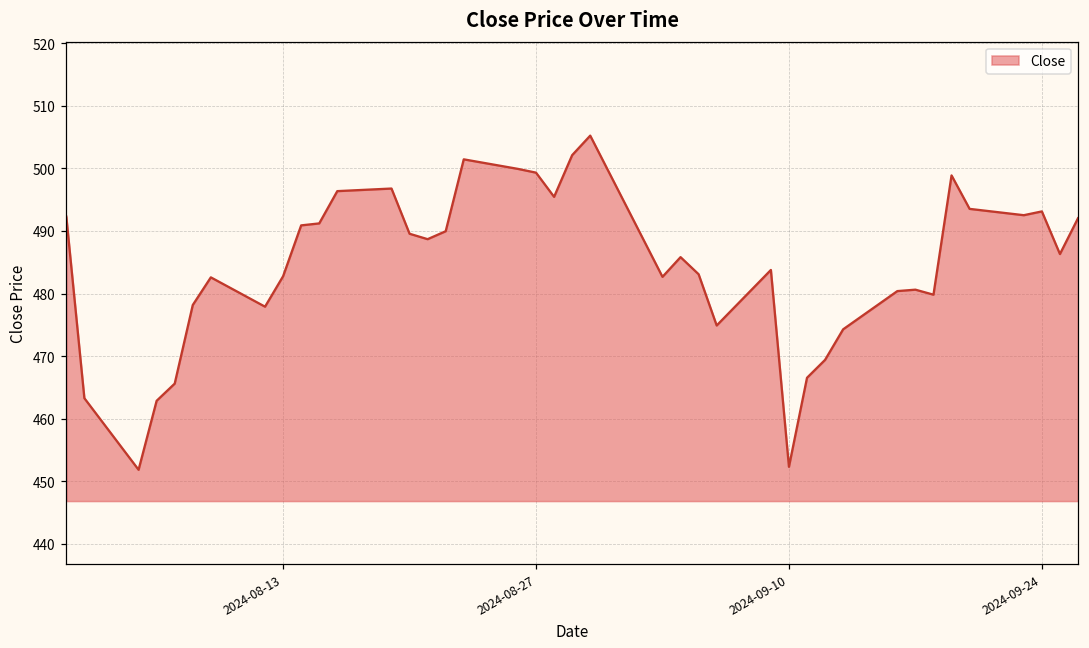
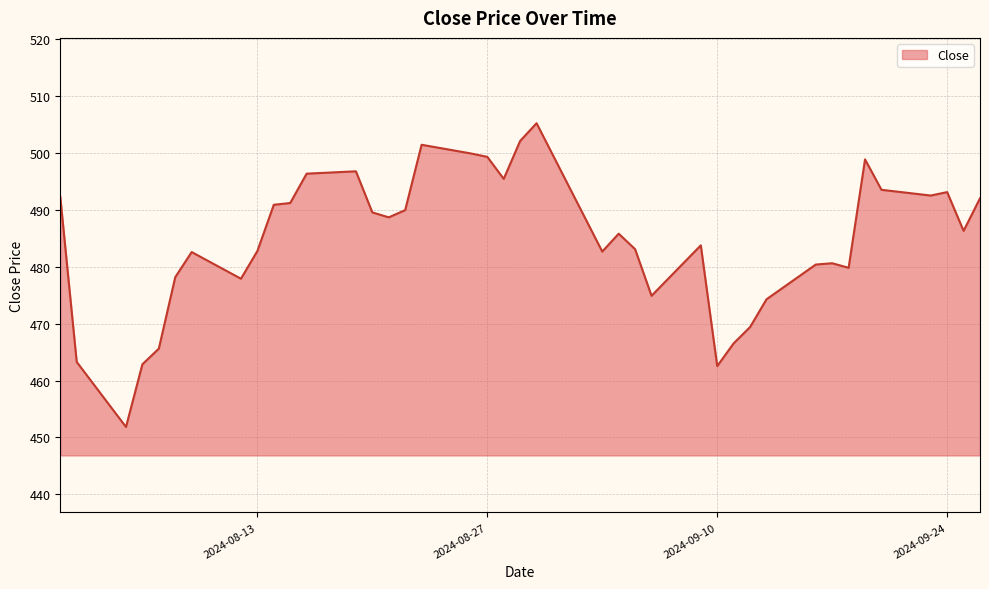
  {
    "2024-08-13": 483,
    "2024-08-27": 499,
-   "2024-09-10": 452,
+   "2024-09-10": 463,
    "2024-09-24": 493
  }
